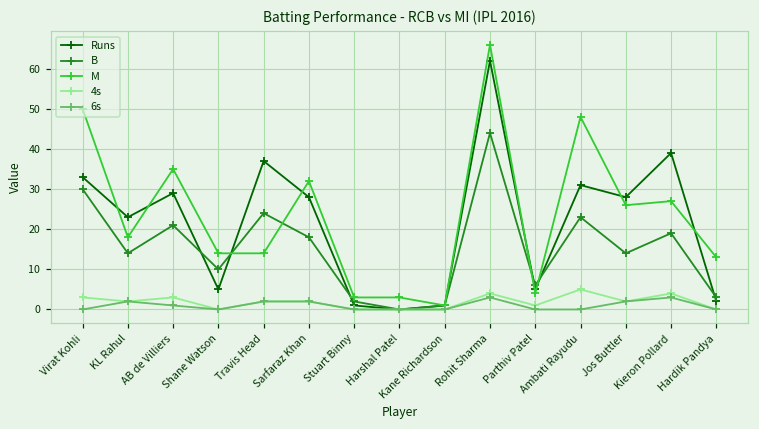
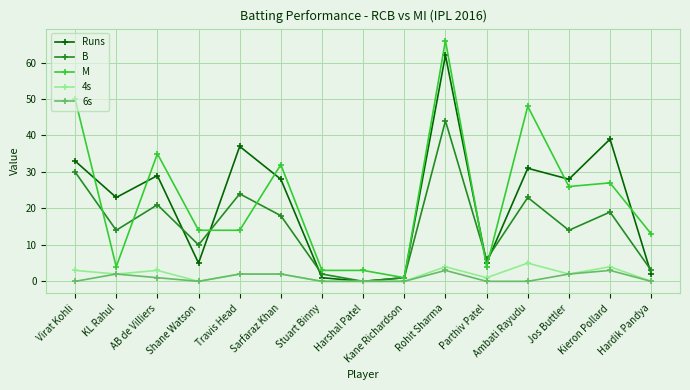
  {
    "Runs": {
      "Virat Kohli": 33,
      "KL Rahul": 23,
      "AB de Villiers": 29,
      "Shane Watson": 5,
      "Travis Head": 37,
      "Sarfaraz Khan": 28,
      "Stuart Binny": 1,
      "Rohit Sharma": 62,
      "Parthiv Patel": 5,
      "Ambati Rayudu": 31,
      "Jos Buttler": 28,
      "Kieron Pollard": 39,
      "Hardik Pandya": 2
    },
    "B": {
      "Virat Kohli": 30,
      "KL Rahul": 14,
      "AB de Villiers": 21,
      "Shane Watson": 10,
      "Travis Head": 24,
      "Sarfaraz Khan": 18,
      "Stuart Binny": 2,
      "Rohit Sharma": 44,
      "Parthiv Patel": 6,
      "Ambati Rayudu": 23,
      "Jos Buttler": 14,
      "Kieron Pollard": 19,
      "Hardik Pandya": 3
    },
    "M": {
-     "KL Rahul": 18,
+     "KL Rahul": 4,
      "AB de Villiers": 35,
      "Shane Watson": 14,
      "Travis Head": 14,
      "Sarfaraz Khan": 32,
      "Stuart Binny": 3,
      "Harshal Patel": 3,
      "Rohit Sharma": 66,
      "Parthiv Patel": 4,
      "Ambati Rayudu": 48,
      "Jos Buttler": 26,
      "Kieron Pollard": 27,
      "Hardik Pandya": 13
    },
    "4s": {
      "Virat Kohli": 3,
      "AB de Villiers": 3,
      "Rohit Sharma": 4,
      "Parthiv Patel": 1,
      "Ambati Rayudu": 5,
      "Kieron Pollard": 4
    },
    "6s": {
      "Virat Kohli": 0,
      "AB de Villiers": 1,
      "Rohit Sharma": 3,
      "Parthiv Patel": 0,
      "Ambati Rayudu": 0,
      "Kieron Pollard": 3
    }
  }
